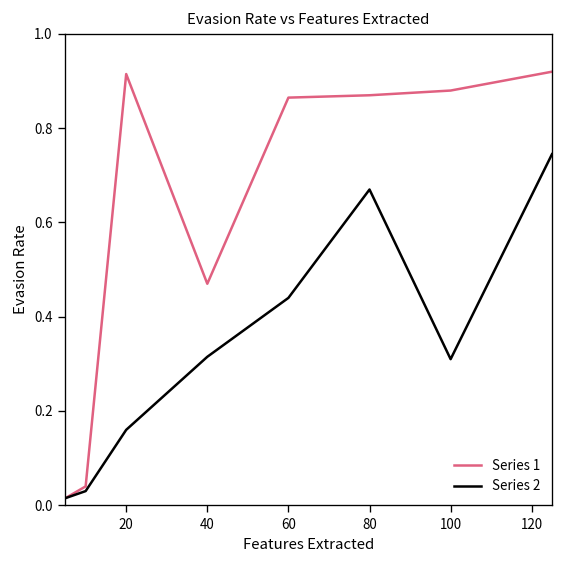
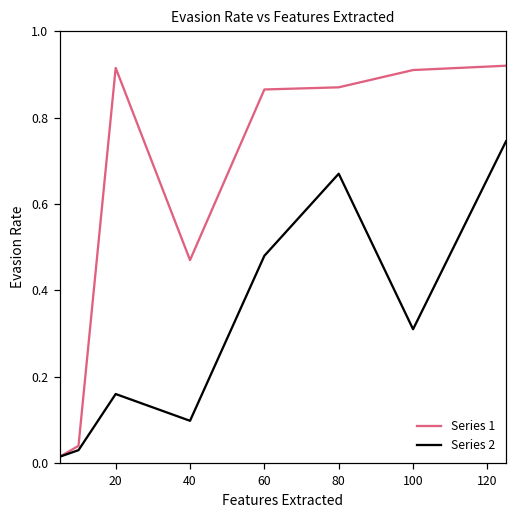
  {
    "Series 1": {
      "20": 0.92,
      "40": 0.47,
      "60": 0.87,
      "80": 0.87,
-     "100": 0.88
+     "100": 0.91
    },
    "Series 2": {
      "20": 0.16,
-     "40": 0.32,
-     "60": 0.44,
+     "40": 0.10,
+     "60": 0.48,
      "80": 0.67,
      "100": 0.31
    }
  }
